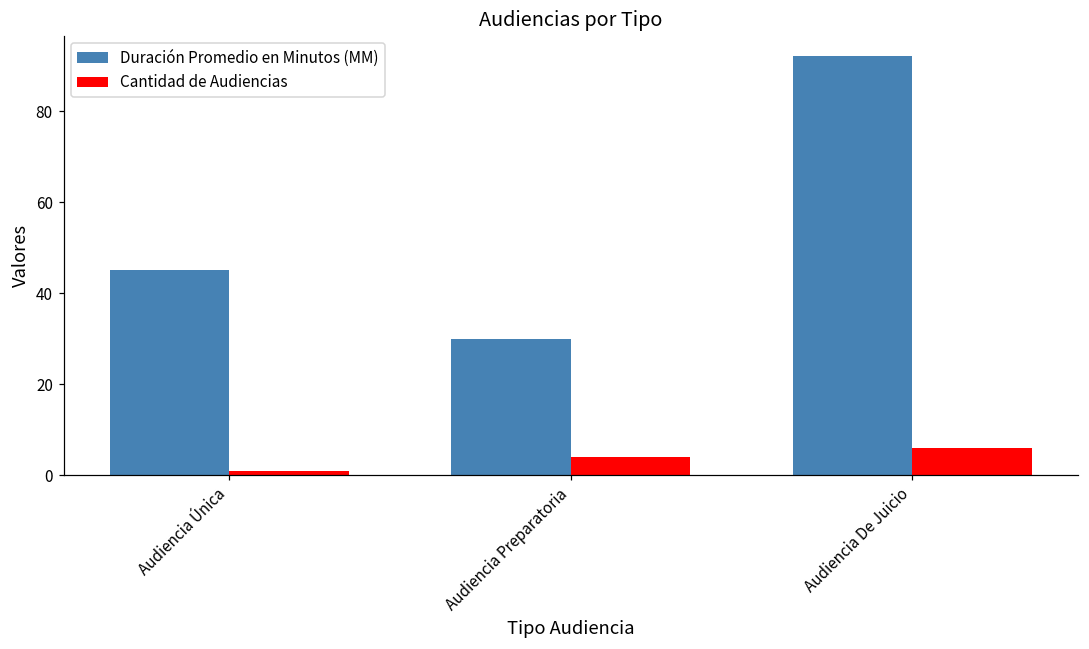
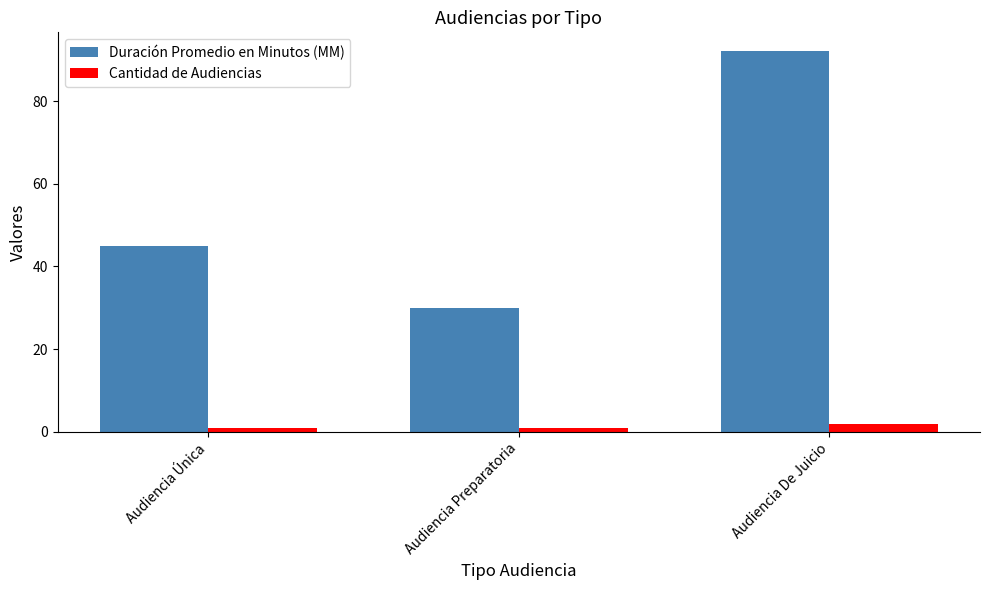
  {
    "Duración Promedio en Minutos (MM)": {
      "Audiencia Única": 45,
      "Audiencia Preparatoria": 30,
      "Audiencia De Juicio": 92
    },
    "Cantidad de Audiencias": {
      "Audiencia Única": 1,
-     "Audiencia Preparatoria": 4,
-     "Audiencia De Juicio": 6
+     "Audiencia Preparatoria": 1,
+     "Audiencia De Juicio": 2
    }
  }
